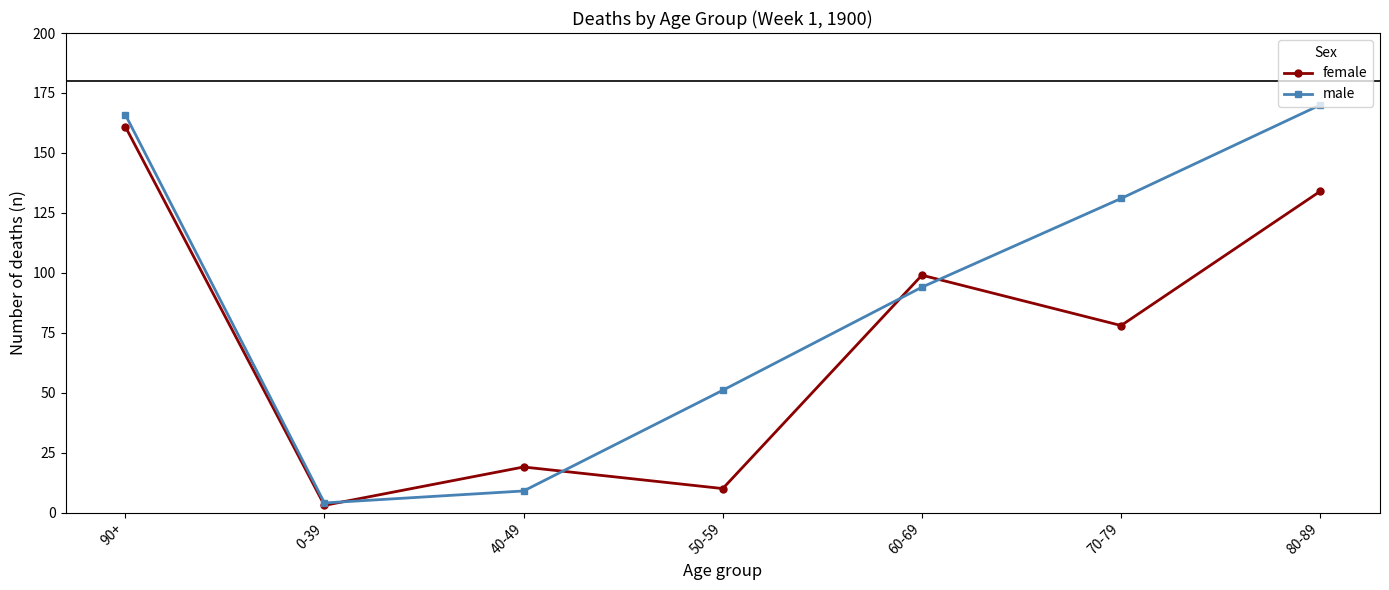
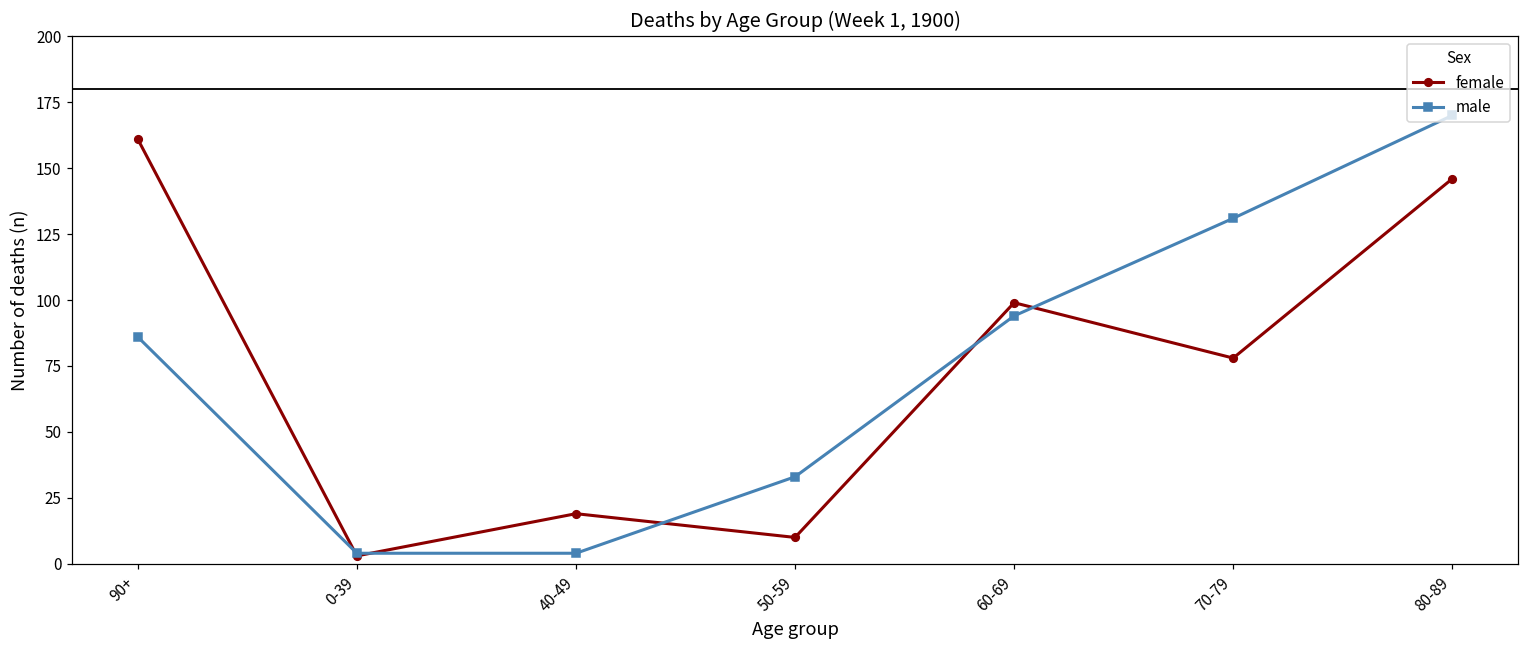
  {
    "female": {
      "90+": 161,
      "40-49": 19,
      "50-59": 10,
      "60-69": 99,
      "70-79": 78,
-     "80-89": 134
+     "80-89": 146
    },
    "male": {
-     "90+": 166,
-     "40-49": 9,
-     "50-59": 51,
+     "90+": 86,
+     "40-49": 4,
+     "50-59": 33,
      "60-69": 94,
      "70-79": 131
    }
  }
